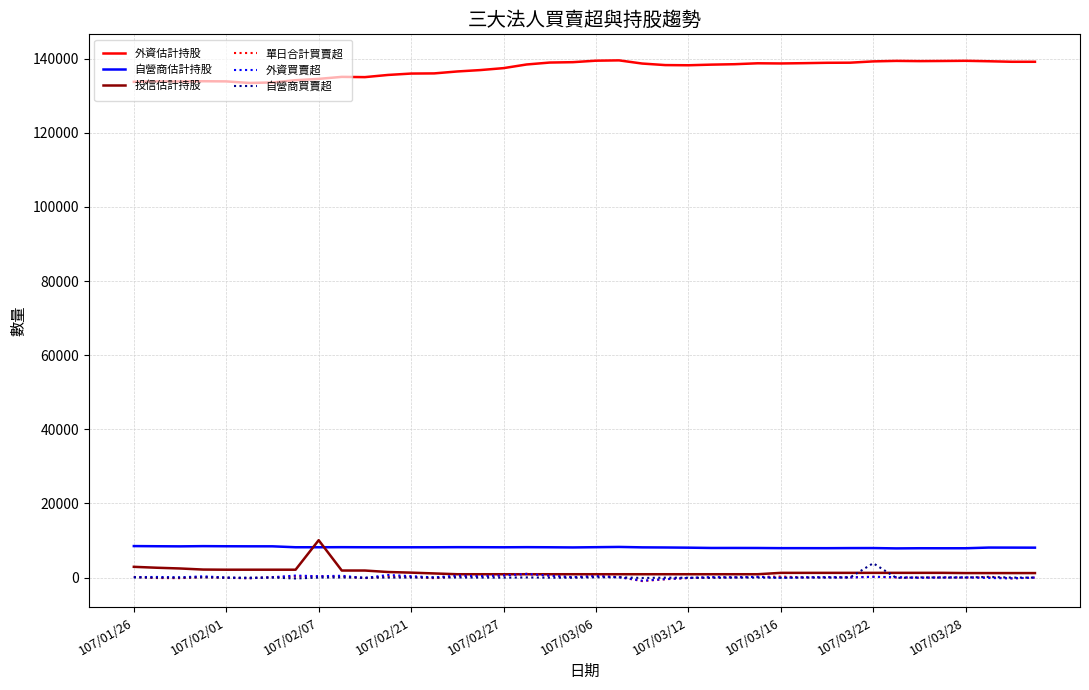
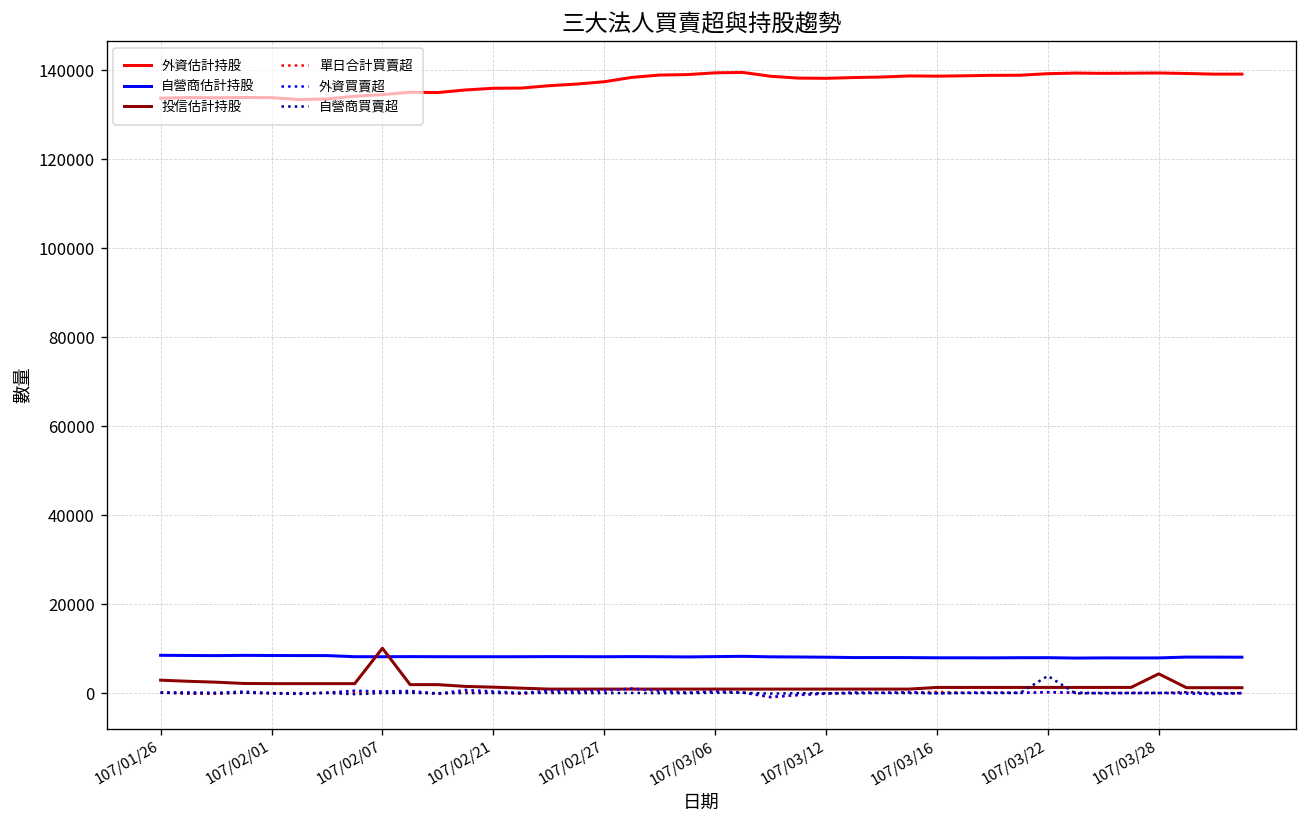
  {
    "投信估計持股": {
      "107/01/26": 3000,
      "107/02/01": 2000,
      "107/02/07": 10000,
      "107/02/21": 1000,
      "107/03/12": 1000,
      "107/03/16": 1000,
      "107/03/22": 1000,
-     "107/03/28": 1000
+     "107/03/28": 4000
    },
    "自營商買賣超": {
      "107/03/22": 4000
    }
  }
